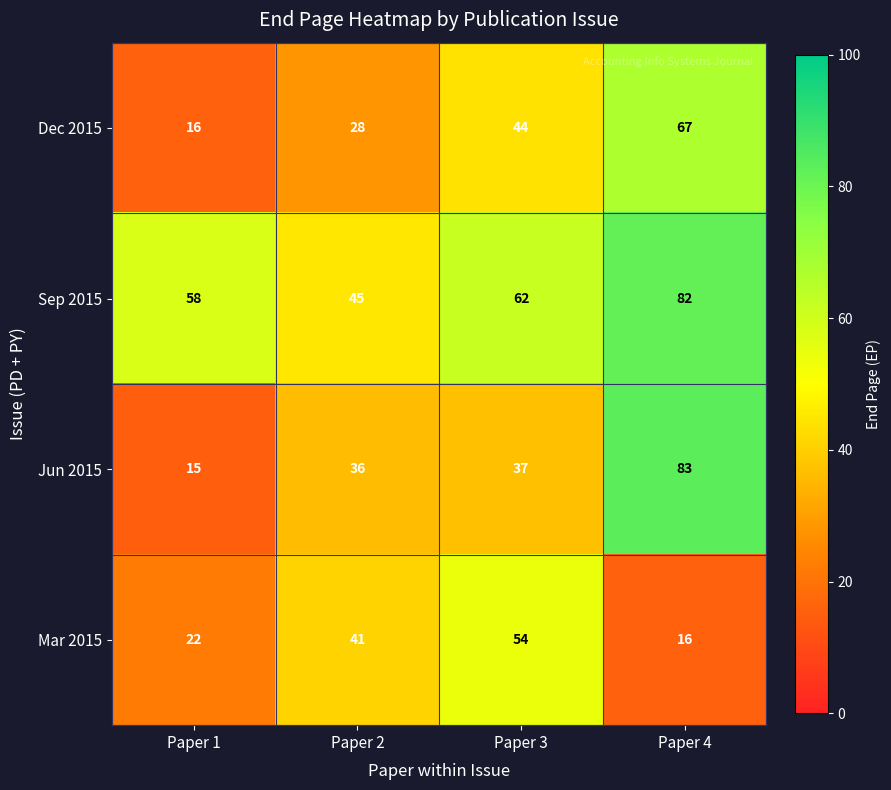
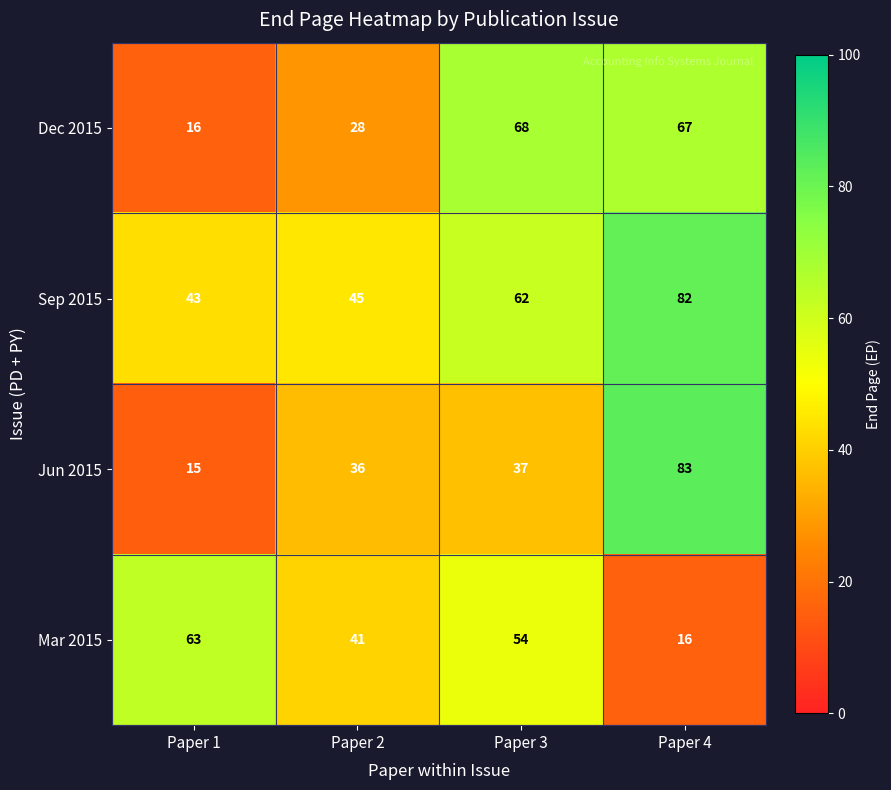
  {
    "Dec 2015": {
      "Paper 1": 16,
      "Paper 2": 28,
-     "Paper 3": 44
+     "Paper 3": 68
    },
    "Sep 2015": {
-     "Paper 1": 58,
+     "Paper 1": 43,
      "Paper 2": 45,
      "Paper 3": 62,
      "Paper 4": 82
    },
    "Jun 2015": {
      "Paper 1": 15,
      "Paper 2": 36,
      "Paper 3": 37,
      "Paper 4": 83
    },
    "Mar 2015": {
-     "Paper 1": 22,
+     "Paper 1": 63,
      "Paper 2": 41,
      "Paper 3": 54,
      "Paper 4": 16
    }
  }
